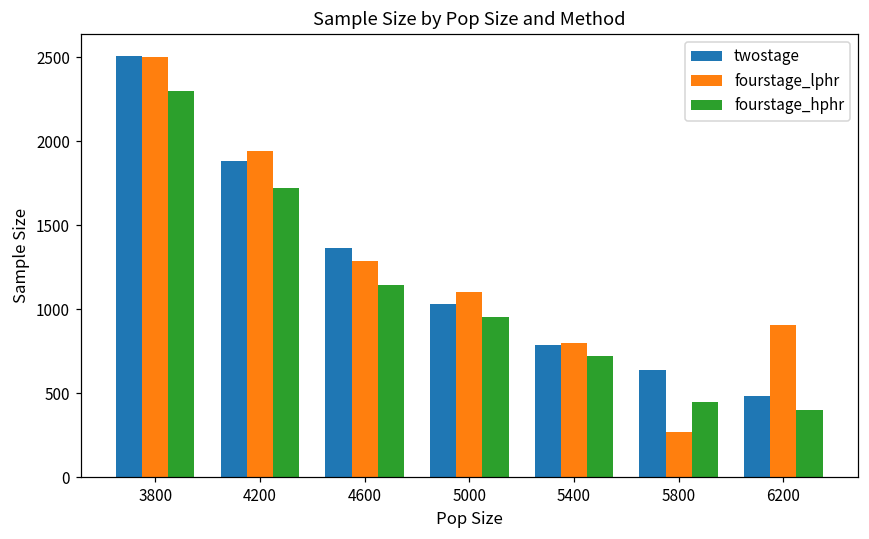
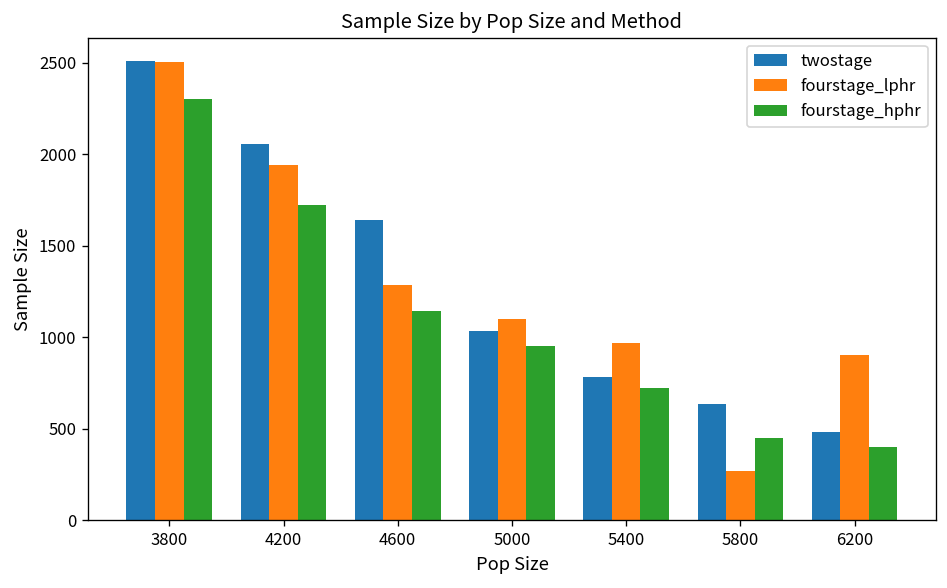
  {
    "twostage": {
      "3800": 2510,
-     "4200": 1880,
-     "4600": 1370,
+     "4200": 2060,
+     "4600": 1640,
      "5000": 1030,
      "5400": 790,
      "5800": 640,
      "6200": 490
    },
    "fourstage_lphr": {
      "3800": 2500,
      "4200": 1940,
      "4600": 1290,
      "5000": 1100,
-     "5400": 800,
+     "5400": 970,
      "5800": 270,
      "6200": 900
    },
    "fourstage_hphr": {
      "3800": 2300,
      "4200": 1720,
      "4600": 1140,
      "5000": 950,
      "5400": 720,
      "5800": 450,
      "6200": 400
    }
  }
